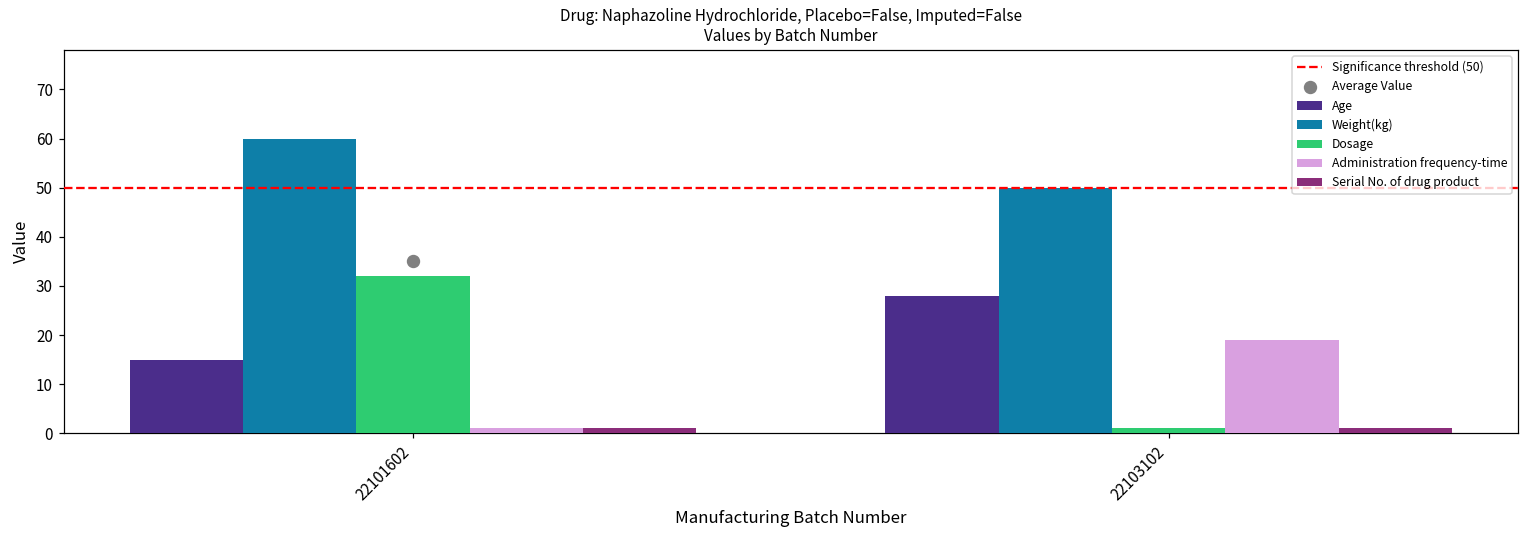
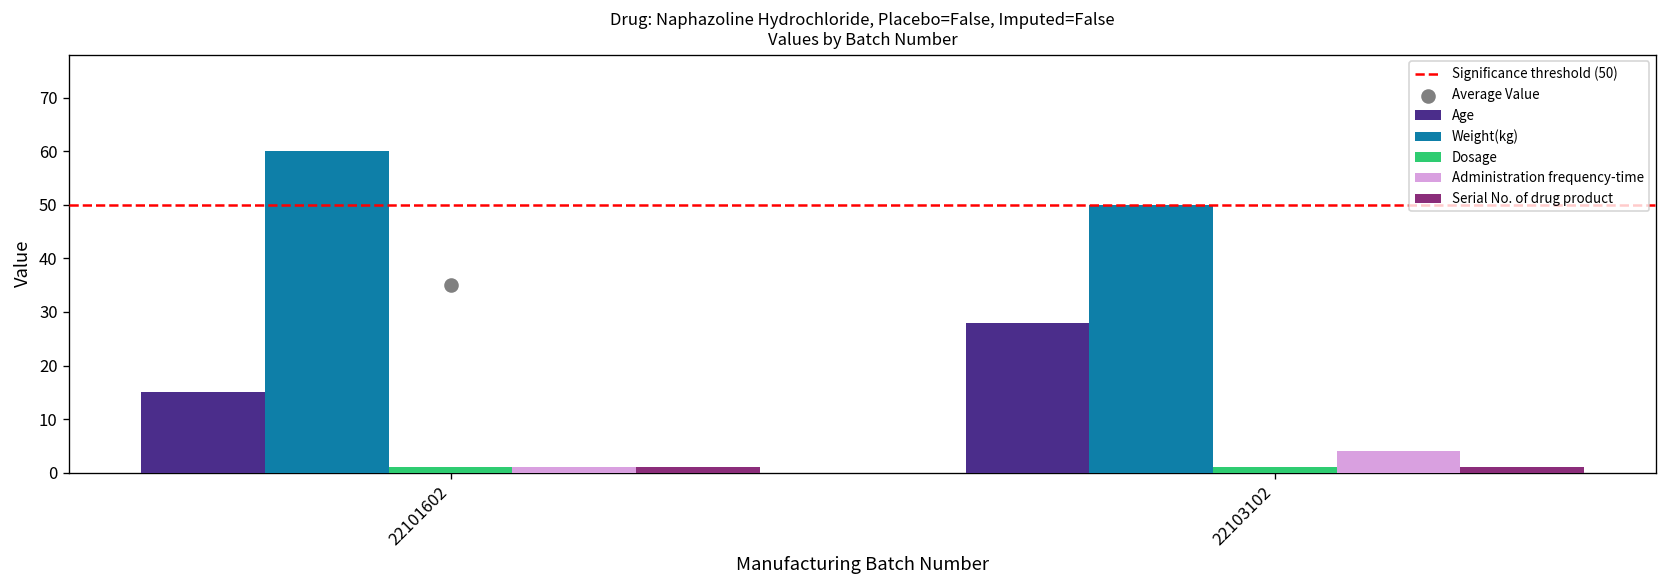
  {
    "Age": {
      "22101602": 15,
      "22103102": 28
    },
    "Weight(kg)": {
      "22101602": 60,
      "22103102": 50
    },
    "Dosage": {
-     "22101602": 32,
+     "22101602": 1,
      "22103102": 1
    },
    "Administration frequency-time": {
      "22101602": 1,
-     "22103102": 19
+     "22103102": 4
    },
    "Serial No. of drug product": {
      "22101602": 1,
      "22103102": 1
    }
  }
